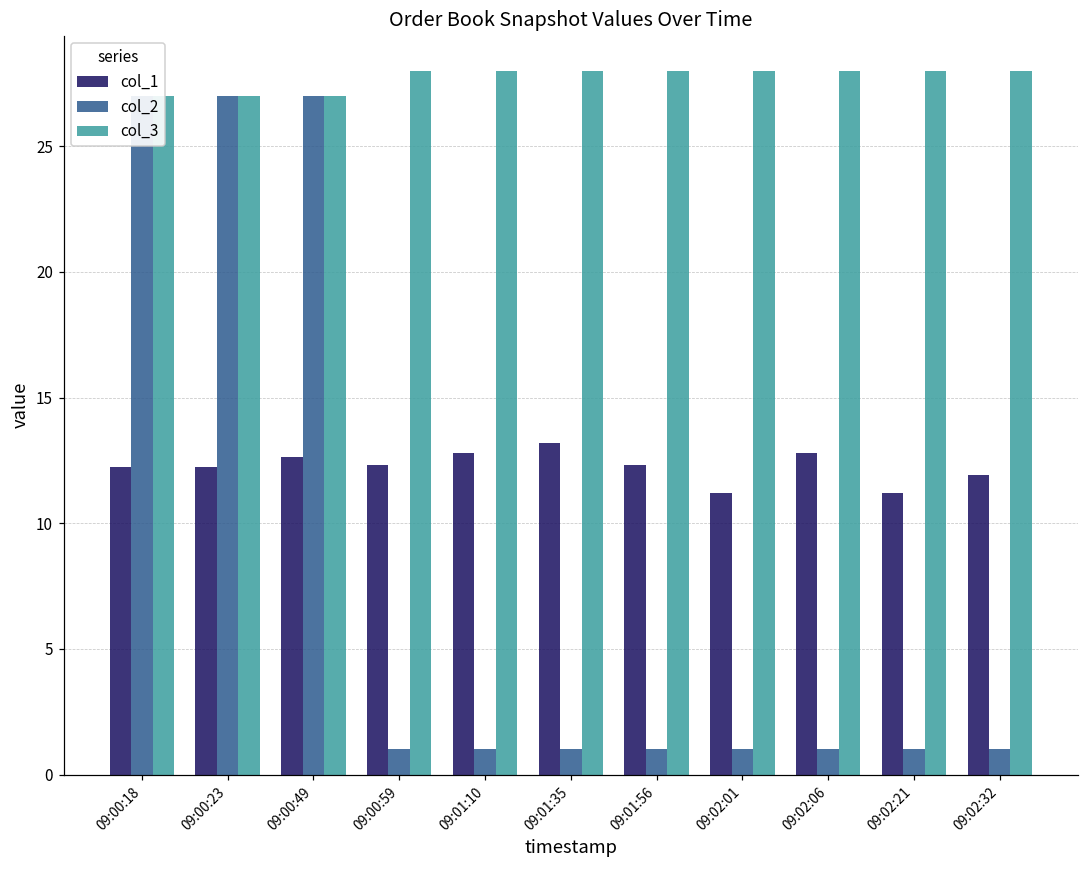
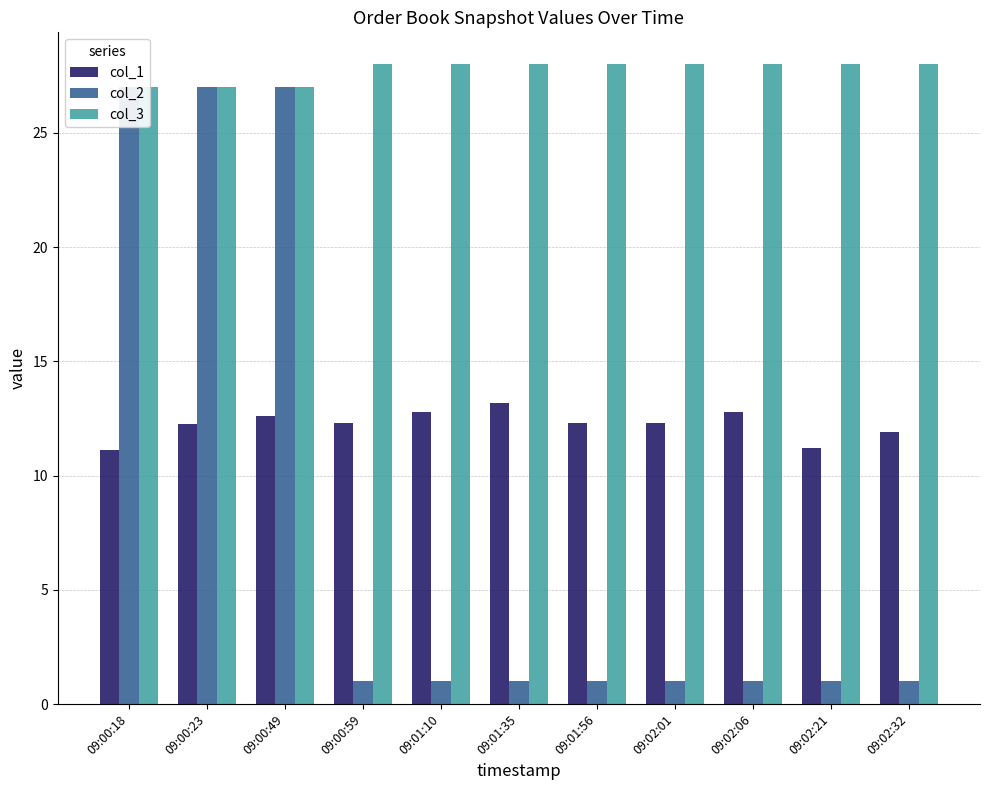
  {
    "col_1": {
-     "09:00:18": 12.3,
+     "09:00:18": 11.1,
      "09:00:23": 12.3,
      "09:00:49": 12.6,
      "09:00:59": 12.3,
      "09:01:10": 12.8,
      "09:01:35": 13.2,
      "09:01:56": 12.3,
-     "09:02:01": 11.2,
+     "09:02:01": 12.3,
      "09:02:06": 12.8,
      "09:02:21": 11.2,
      "09:02:32": 11.9
    },
    "col_2": {
      "09:00:23": 27.0,
      "09:00:49": 27.0,
      "09:00:59": 1.0,
      "09:01:10": 1.0,
      "09:01:35": 1.0,
      "09:01:56": 1.0,
      "09:02:01": 1.0,
      "09:02:06": 1.0,
      "09:02:21": 1.0,
      "09:02:32": 1.0
    },
    "col_3": {
      "09:00:23": 27.0,
      "09:00:49": 27.0,
      "09:00:59": 28.0,
      "09:01:10": 28.0,
      "09:01:35": 28.0,
      "09:01:56": 28.0,
      "09:02:01": 28.0,
      "09:02:06": 28.0,
      "09:02:21": 28.0,
      "09:02:32": 28.0
    }
  }
